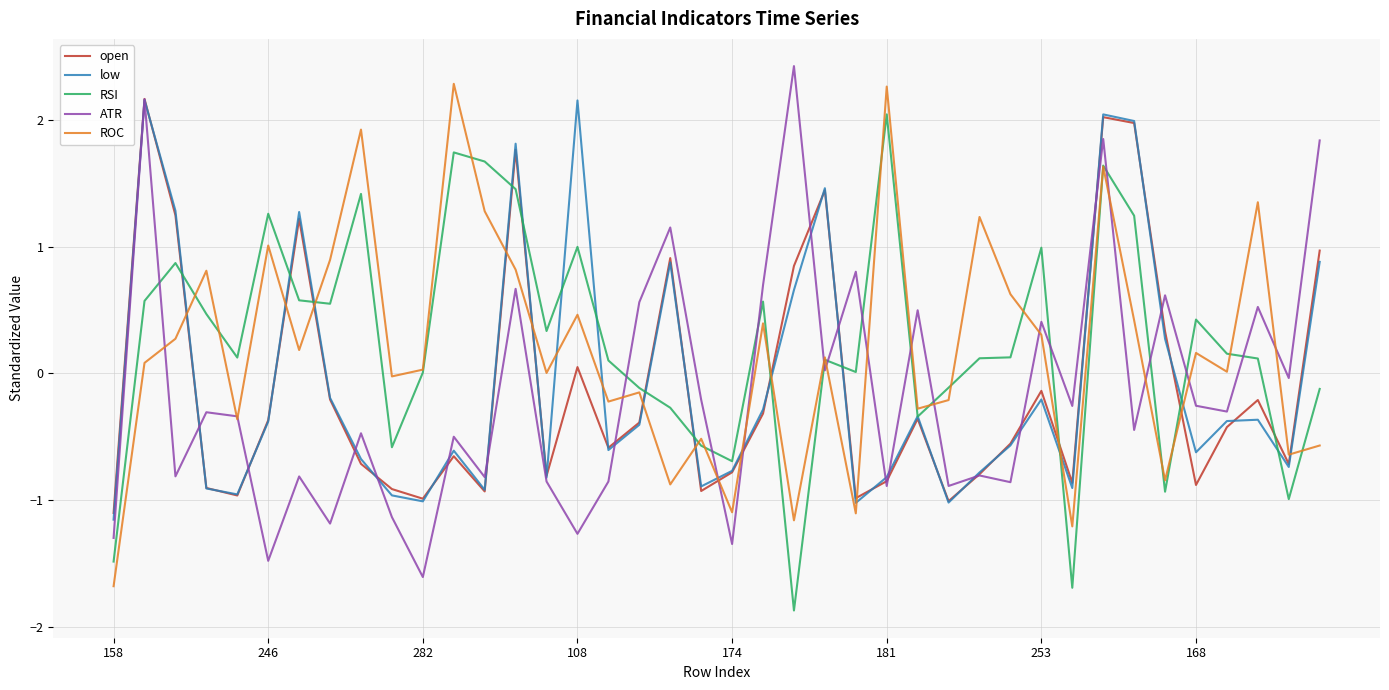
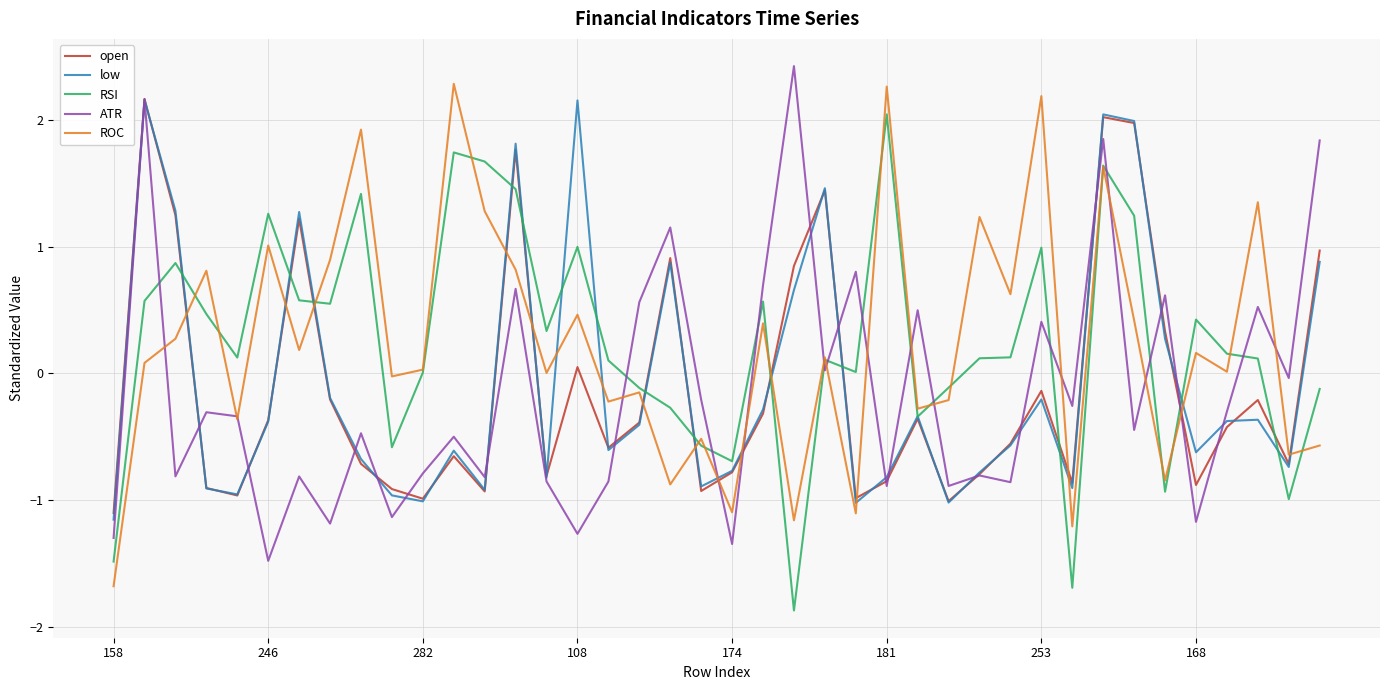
  {
    "open": {
      "158": -1.10,
      "282": -0.99,
      "108": 0.05,
      "181": -0.85,
      "253": -0.14,
      "168": -0.88
    },
    "low": {
      "158": -1.16,
      "282": -1.01,
      "108": 2.16,
      "181": -0.82,
      "253": -0.21,
      "168": -0.62
    },
    "RSI": {
      "158": -1.49,
      "246": 1.26,
      "282": 0.01,
      "108": 1.00,
      "174": -0.69,
      "181": 2.05,
      "253": 0.99,
      "168": 0.42
    },
    "ATR": {
      "158": -1.30,
      "246": -1.48,
-     "282": -1.61,
+     "282": -0.79,
      "108": -1.27,
      "174": -1.35,
      "181": -0.89,
      "253": 0.41,
-     "168": -0.26
+     "168": -1.17
    },
    "ROC": {
      "158": -1.68,
      "246": 1.01,
      "282": 0.03,
      "108": 0.46,
      "174": -1.10,
      "181": 2.26,
-     "253": 0.30,
+     "253": 2.19,
      "168": 0.16
    }
  }
